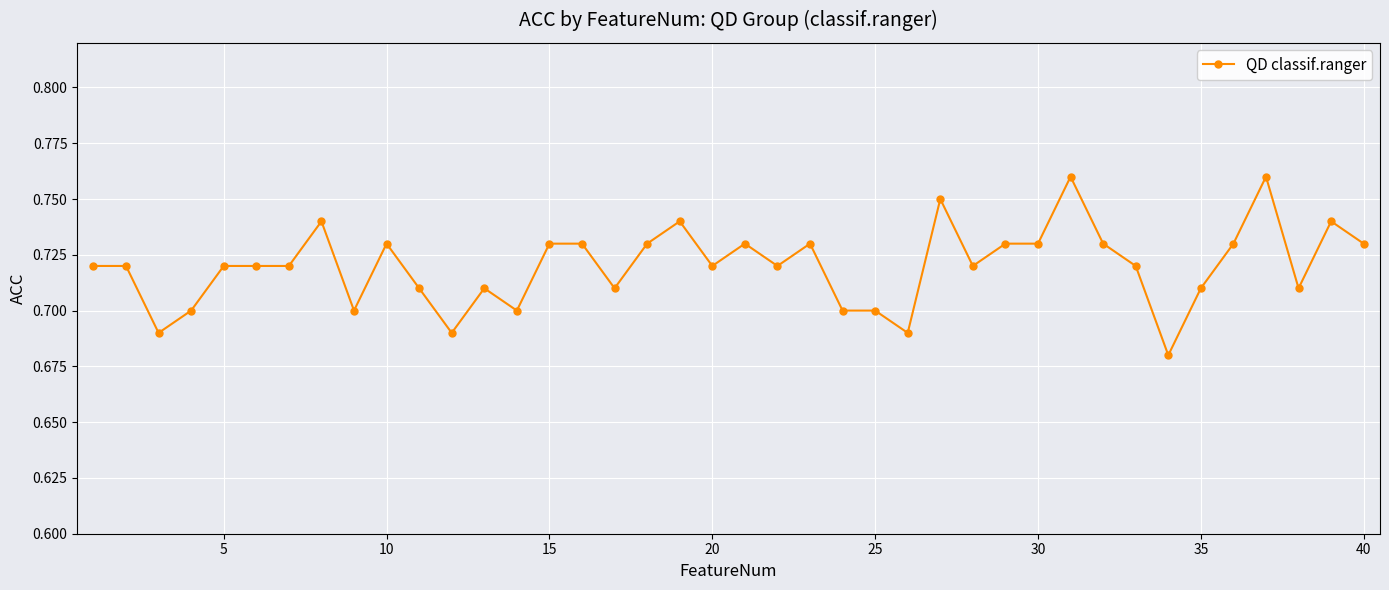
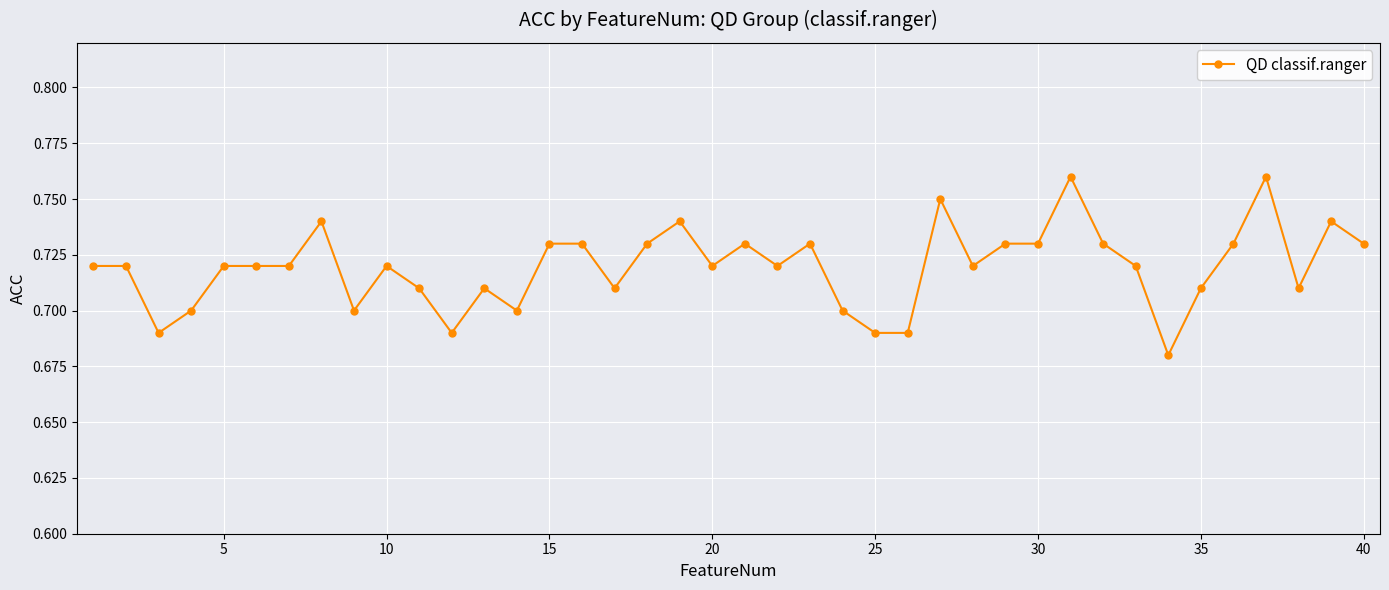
  {
    "5": 0.72,
-   "10": 0.73,
+   "10": 0.72,
    "15": 0.73,
    "20": 0.72,
-   "25": 0.70,
+   "25": 0.69,
    "30": 0.73,
    "35": 0.71,
    "40": 0.73
  }
